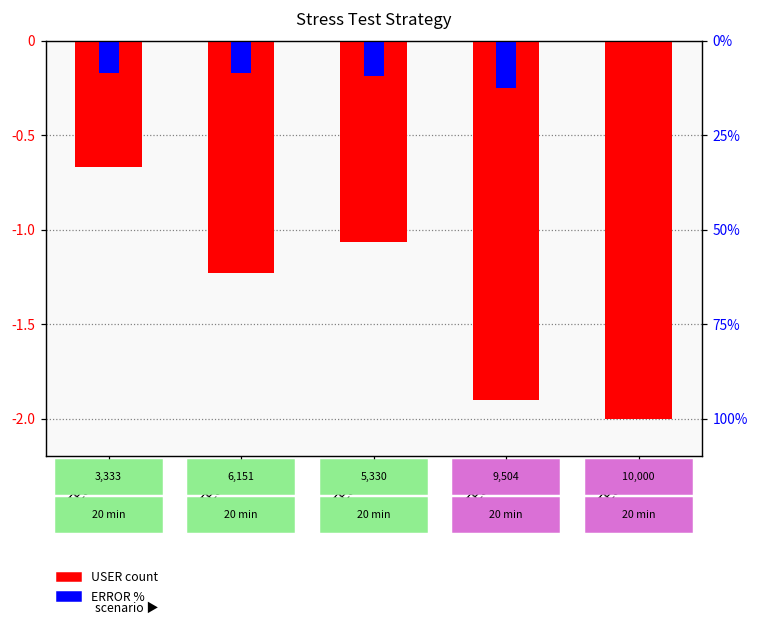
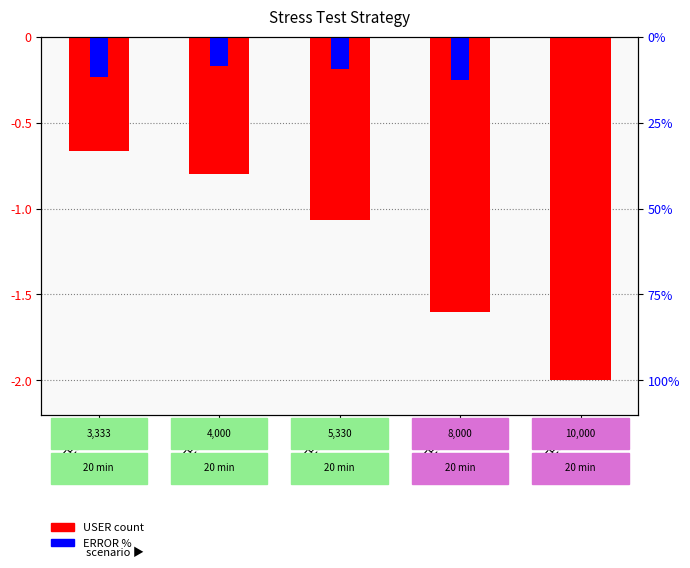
  {
    "USER count": {
      "TEST-1": -0.67,
-     "TEST-2": -1.23,
+     "TEST-2": -0.80,
      "TEST-3": -1.07,
-     "TEST-4": -1.90,
+     "TEST-4": -1.60,
      "TEST-5": -2.00
    },
    "ERROR %": {
-     "TEST-1": -0.17,
+     "TEST-1": -0.23,
      "TEST-5": 0.00
    }
  }
